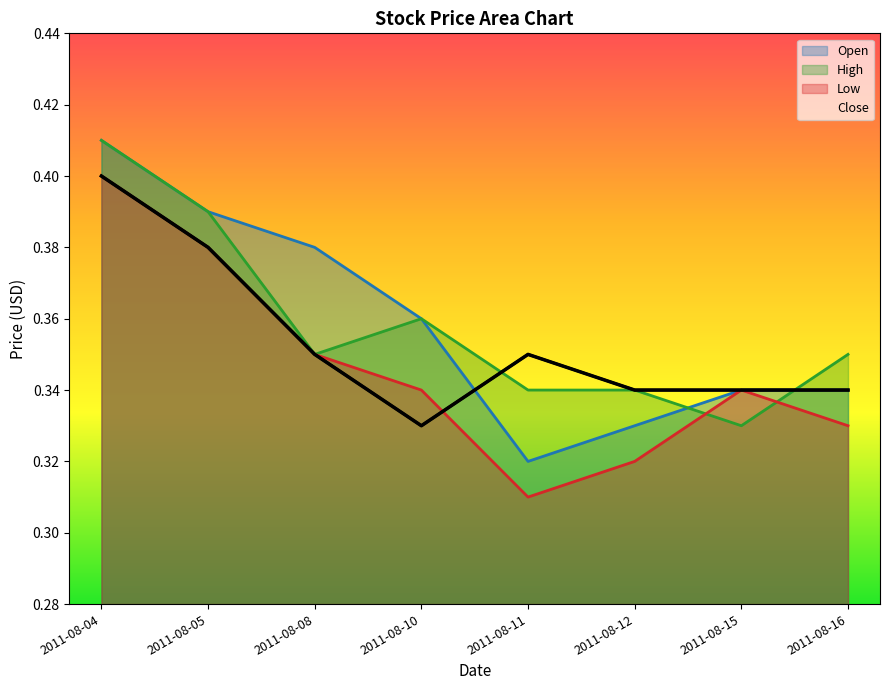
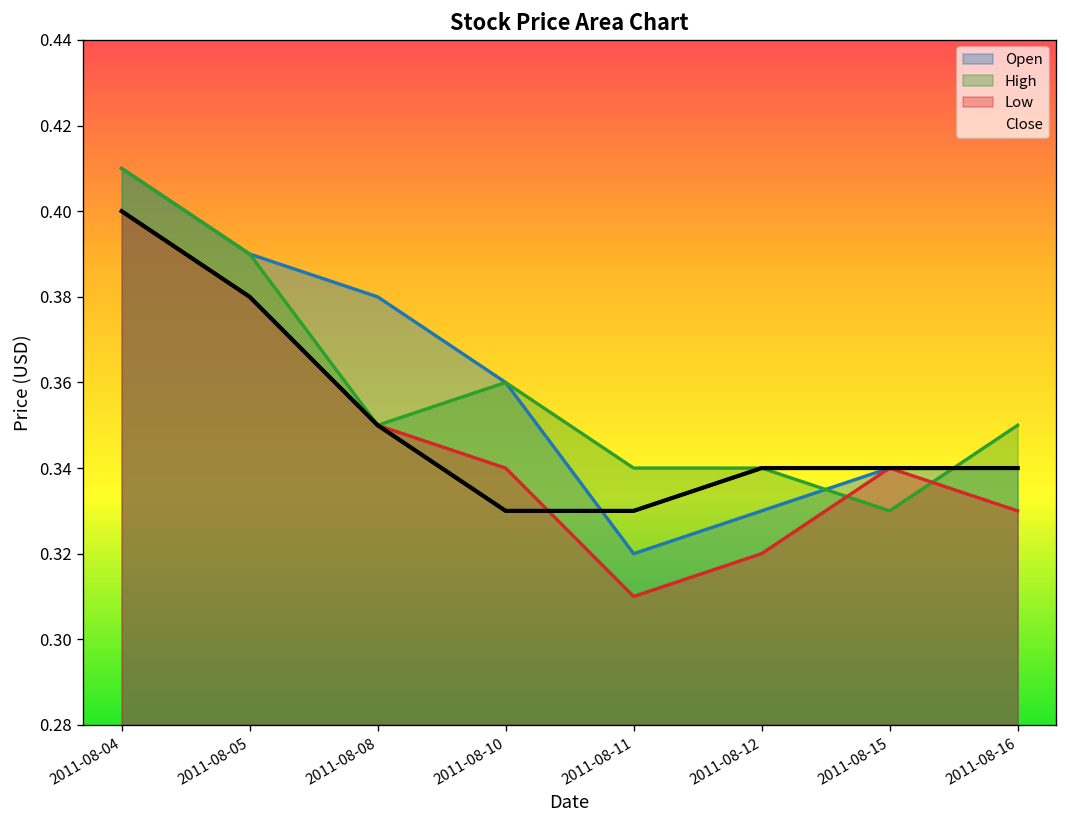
  {
    "Open": {
      "2011-08-08": 0.38,
      "2011-08-11": 0.32,
      "2011-08-12": 0.33
    },
    "High": {
      "2011-08-11": 0.34,
      "2011-08-15": 0.33,
      "2011-08-16": 0.35
    },
    "Low": {
      "2011-08-10": 0.34,
      "2011-08-11": 0.31,
      "2011-08-12": 0.32,
      "2011-08-16": 0.33
    },
    "Close": {
      "2011-08-10": 0.33,
-     "2011-08-11": 0.35
+     "2011-08-11": 0.33
    }
  }
